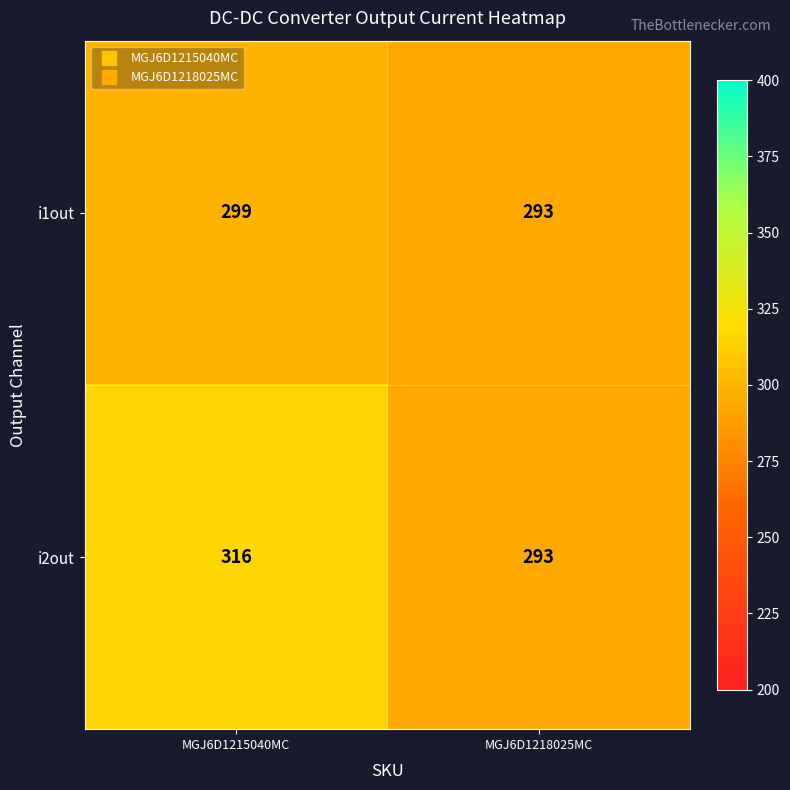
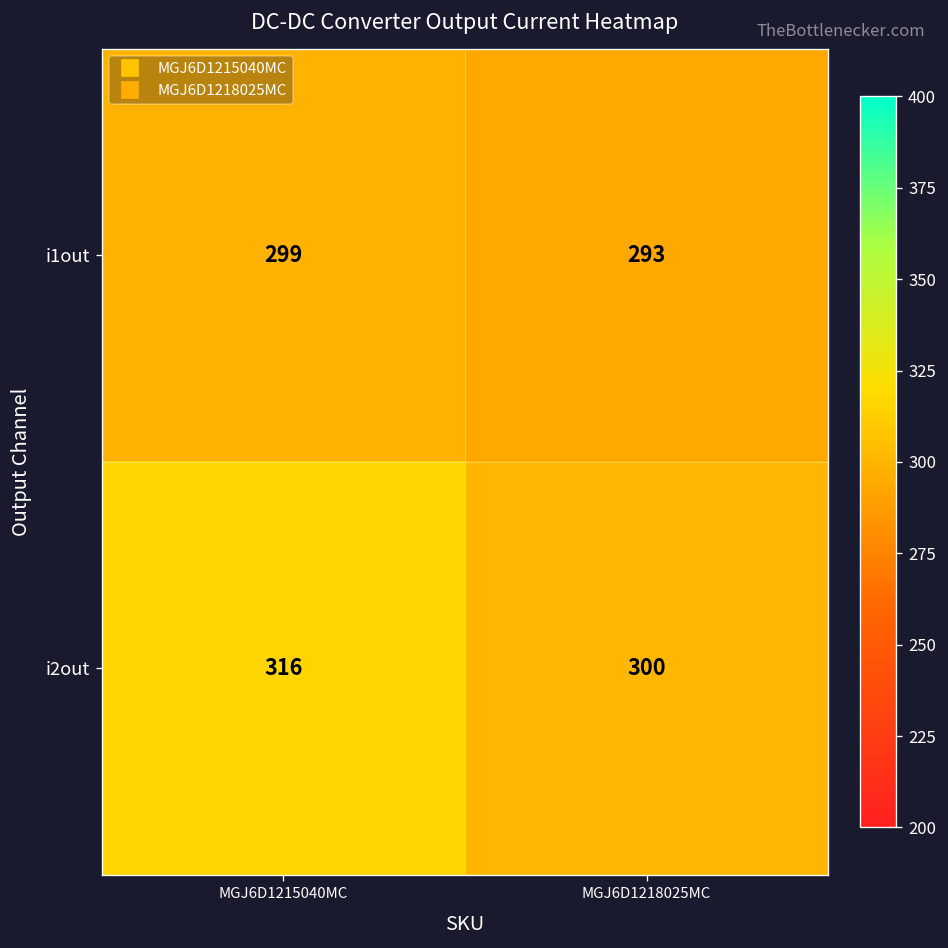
  {
    "i1out": {
      "MGJ6D1215040MC": 299,
      "MGJ6D1218025MC": 293
    },
    "i2out": {
      "MGJ6D1215040MC": 316,
-     "MGJ6D1218025MC": 293
+     "MGJ6D1218025MC": 300
    }
  }
